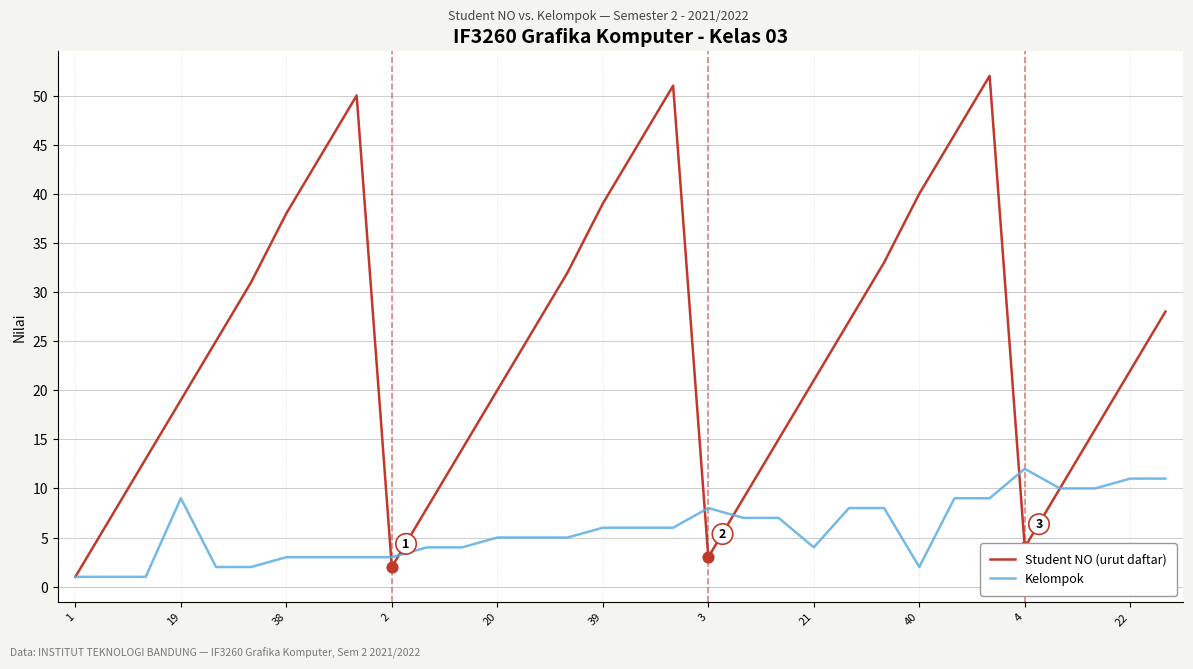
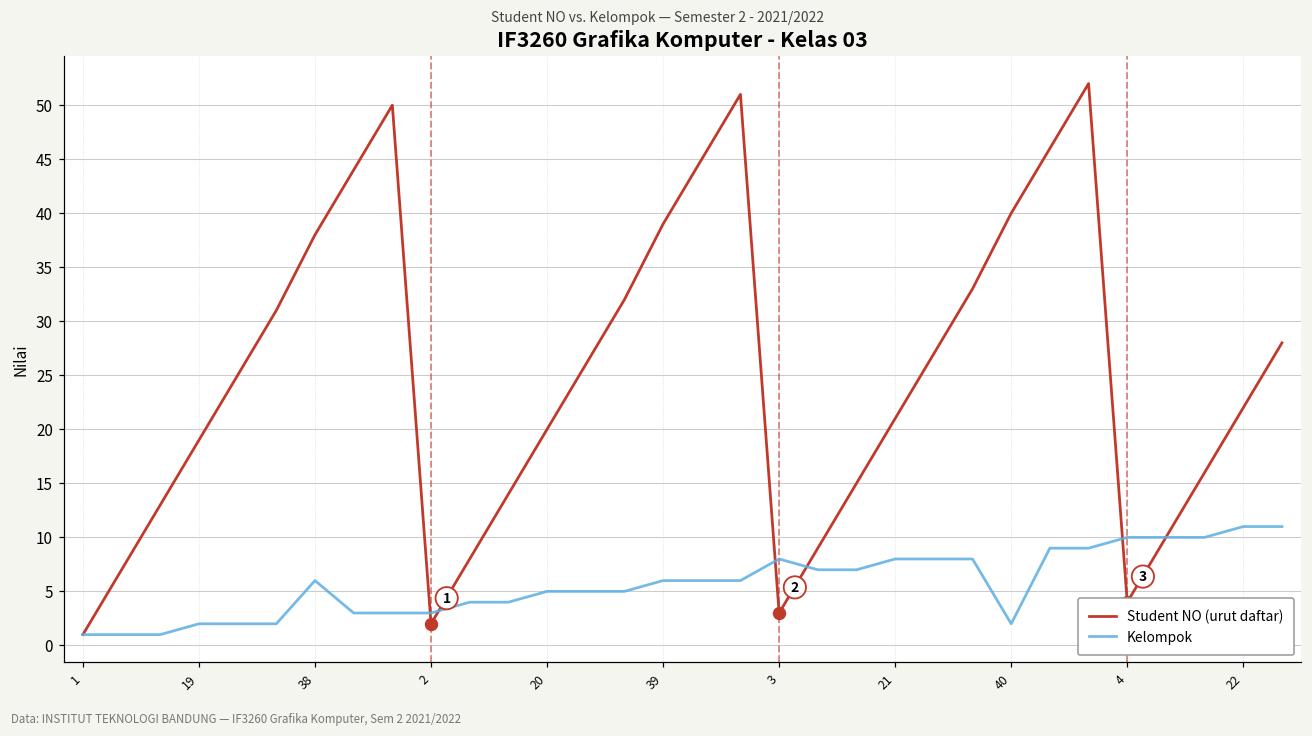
  {
    "Kelompok": {
-     "19": 9,
-     "38": 3,
+     "19": 2,
+     "38": 6,
      "20": 5,
      "39": 6,
      "3": 8,
-     "21": 4,
+     "21": 8,
      "40": 2,
-     "4": 12,
+     "4": 10,
      "22": 11
    }
  }
